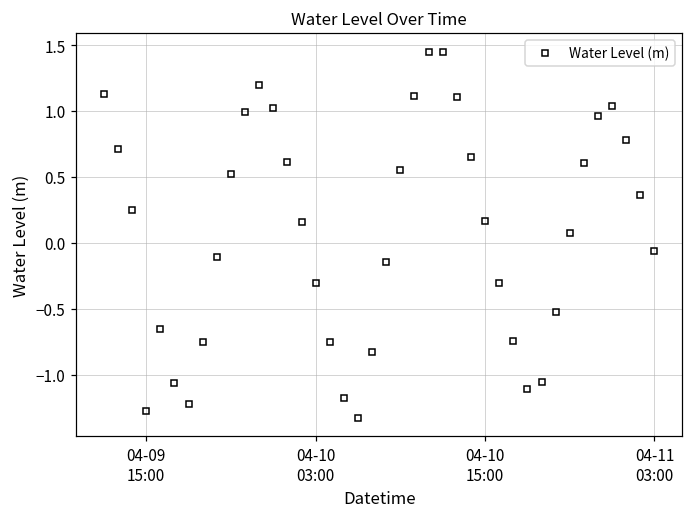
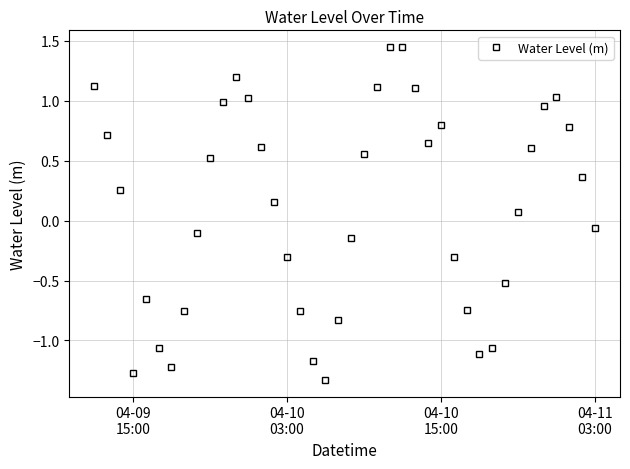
  {
    "04-09 15:00": -1.27,
    "04-10 03:00": -0.31,
-   "04-10 15:00": 0.17,
+   "04-10 15:00": 0.80,
    "04-11 03:00": -0.07
  }
